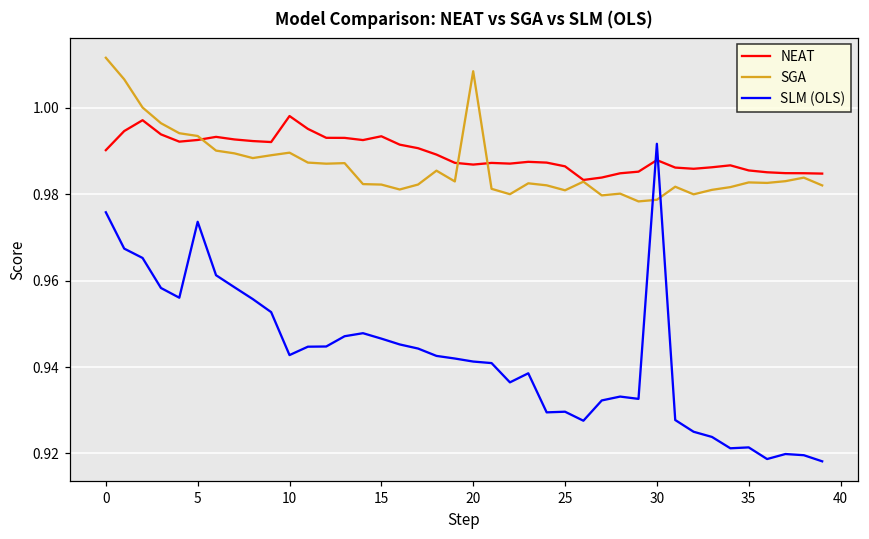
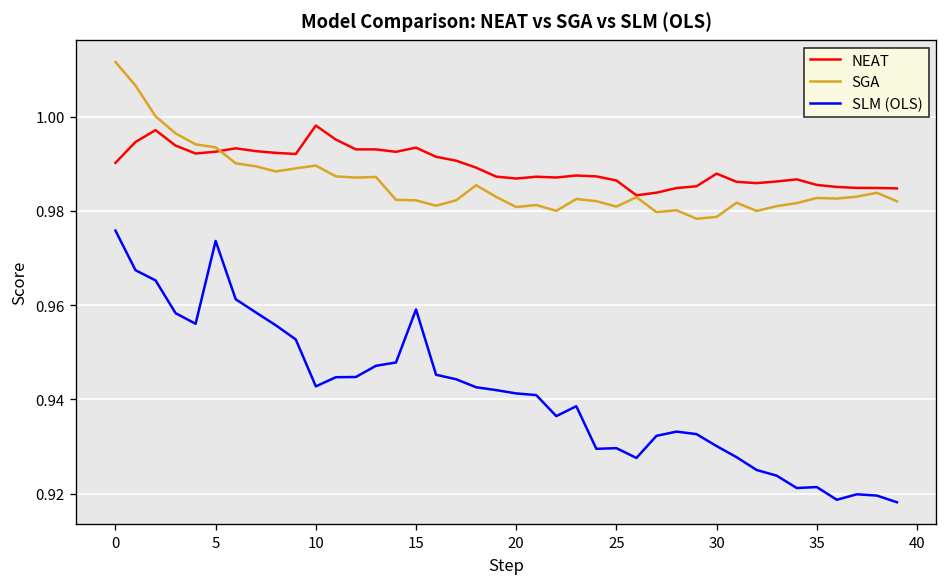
  {
    "NEAT": {
      "0": 0.990,
      "5": 0.993,
      "10": 0.998,
      "15": 0.993,
      "20": 0.987,
      "25": 0.986,
      "30": 0.988,
      "35": 0.985
    },
    "SGA": {
      "0": 1.012,
      "5": 0.993,
      "10": 0.990,
      "15": 0.982,
-     "20": 1.008,
+     "20": 0.981,
      "25": 0.981,
      "30": 0.979,
      "35": 0.983
    },
    "SLM (OLS)": {
      "0": 0.976,
      "5": 0.974,
      "10": 0.943,
-     "15": 0.947,
+     "15": 0.959,
      "20": 0.941,
      "25": 0.930,
-     "30": 0.992,
+     "30": 0.930,
      "35": 0.921
    }
  }
